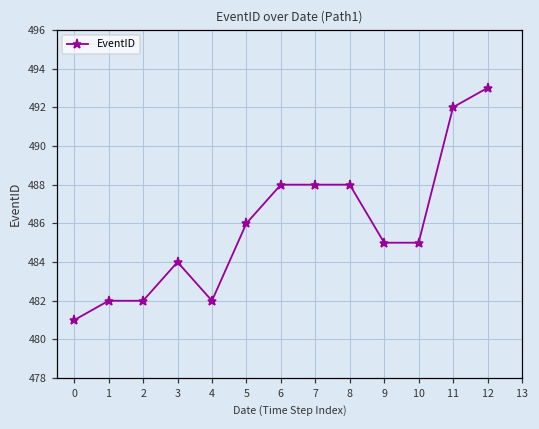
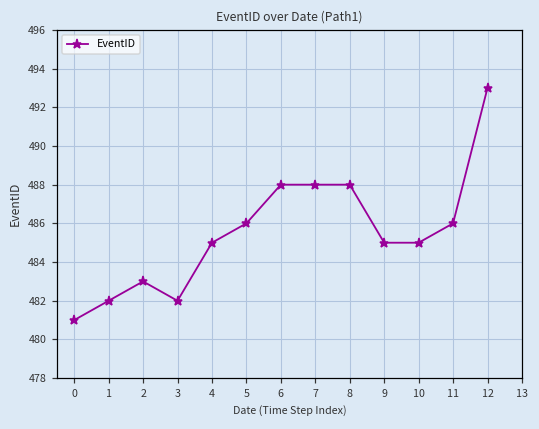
  {
    "0": 481,
    "1": 482,
-   "2": 482,
-   "3": 484,
-   "4": 482,
+   "2": 483,
+   "3": 482,
+   "4": 485,
    "5": 486,
    "6": 488,
    "7": 488,
    "8": 488,
    "9": 485,
    "10": 485,
-   "11": 492,
+   "11": 486,
    "12": 493
  }
